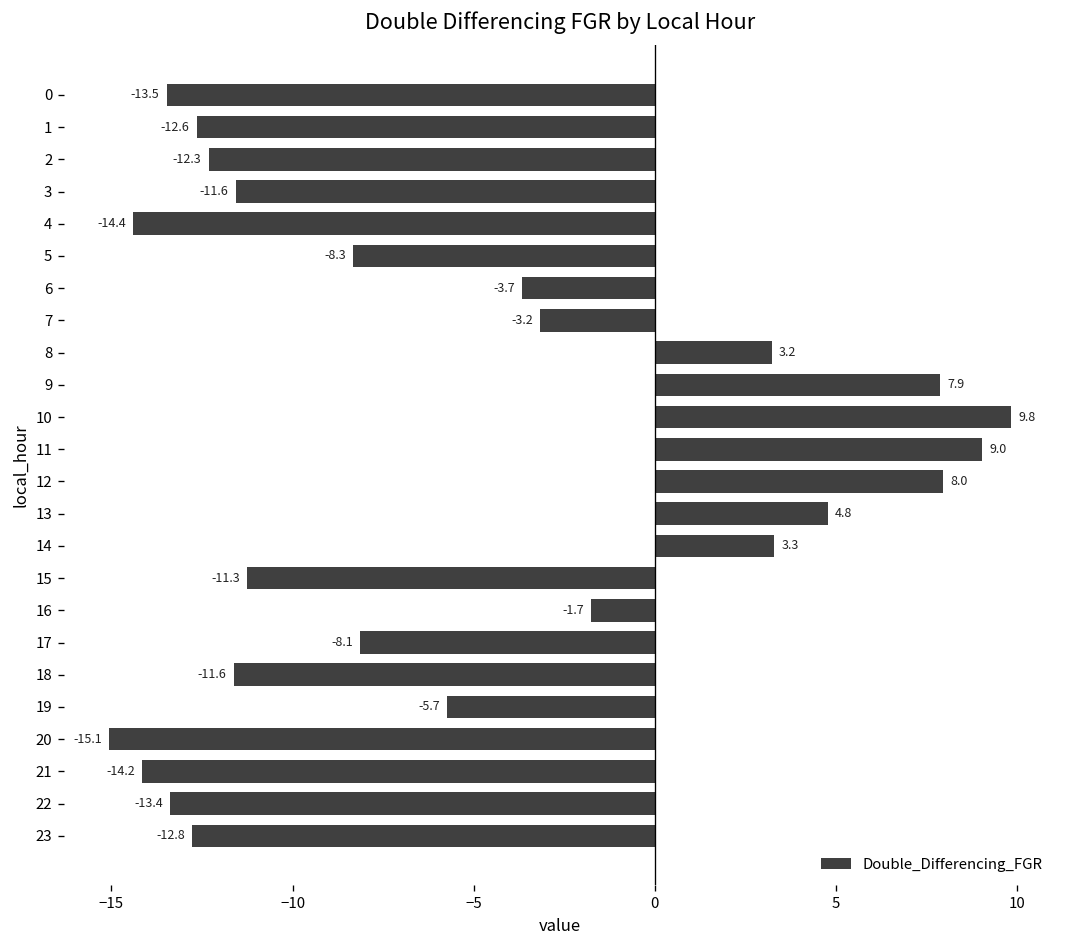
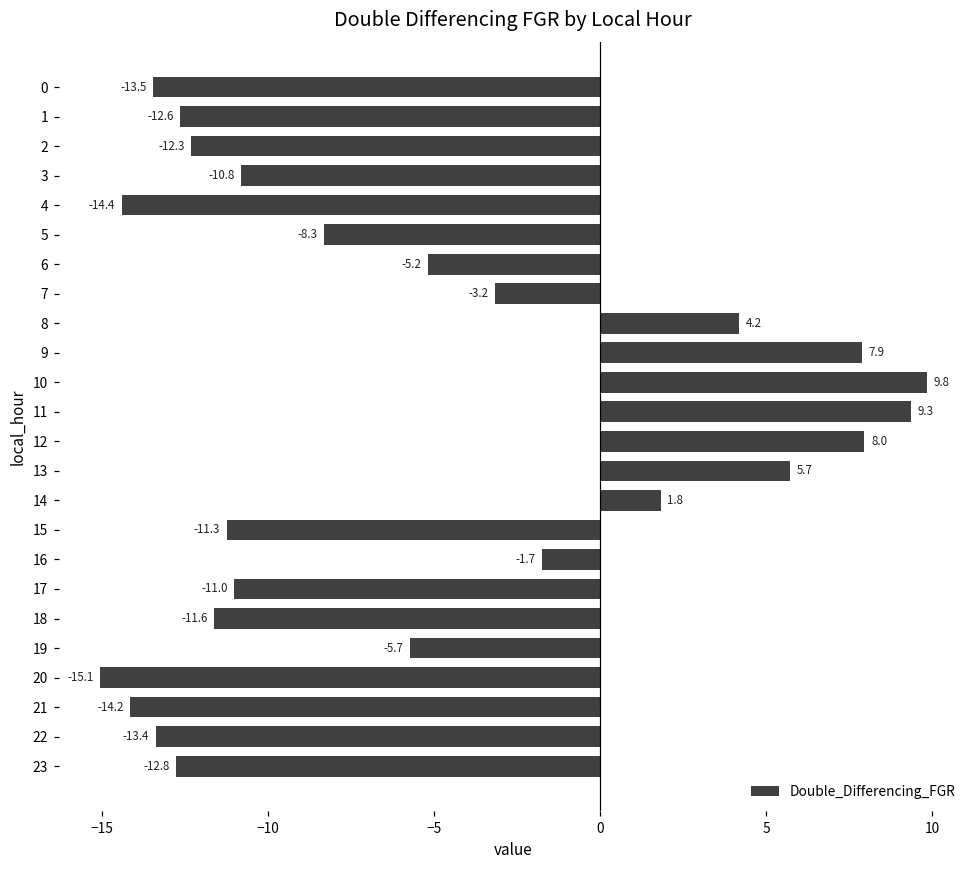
  {
    "0": -13.5,
    "1": -12.6,
    "2": -12.3,
-   "3": -11.6,
+   "3": -10.8,
    "4": -14.4,
    "5": -8.3,
-   "6": -3.7,
+   "6": -5.2,
    "7": -3.2,
-   "8": 3.2,
+   "8": 4.2,
    "9": 7.9,
    "10": 9.8,
-   "11": 9.0,
+   "11": 9.3,
    "12": 8.0,
-   "13": 4.8,
-   "14": 3.3,
+   "13": 5.7,
+   "14": 1.8,
    "15": -11.3,
    "16": -1.7,
-   "17": -8.1,
+   "17": -11.0,
    "18": -11.6,
    "19": -5.7,
    "20": -15.1,
    "21": -14.2,
    "22": -13.4,
    "23": -12.8
  }
